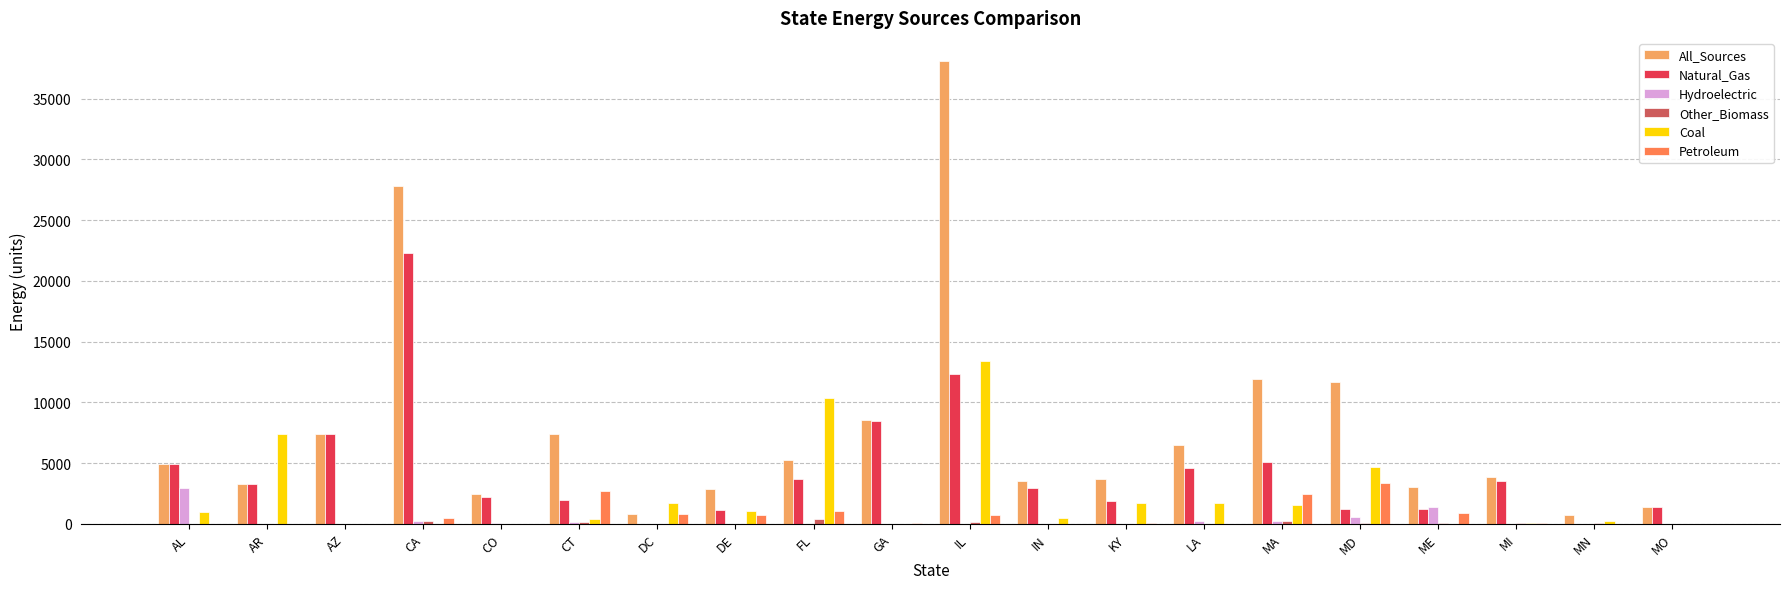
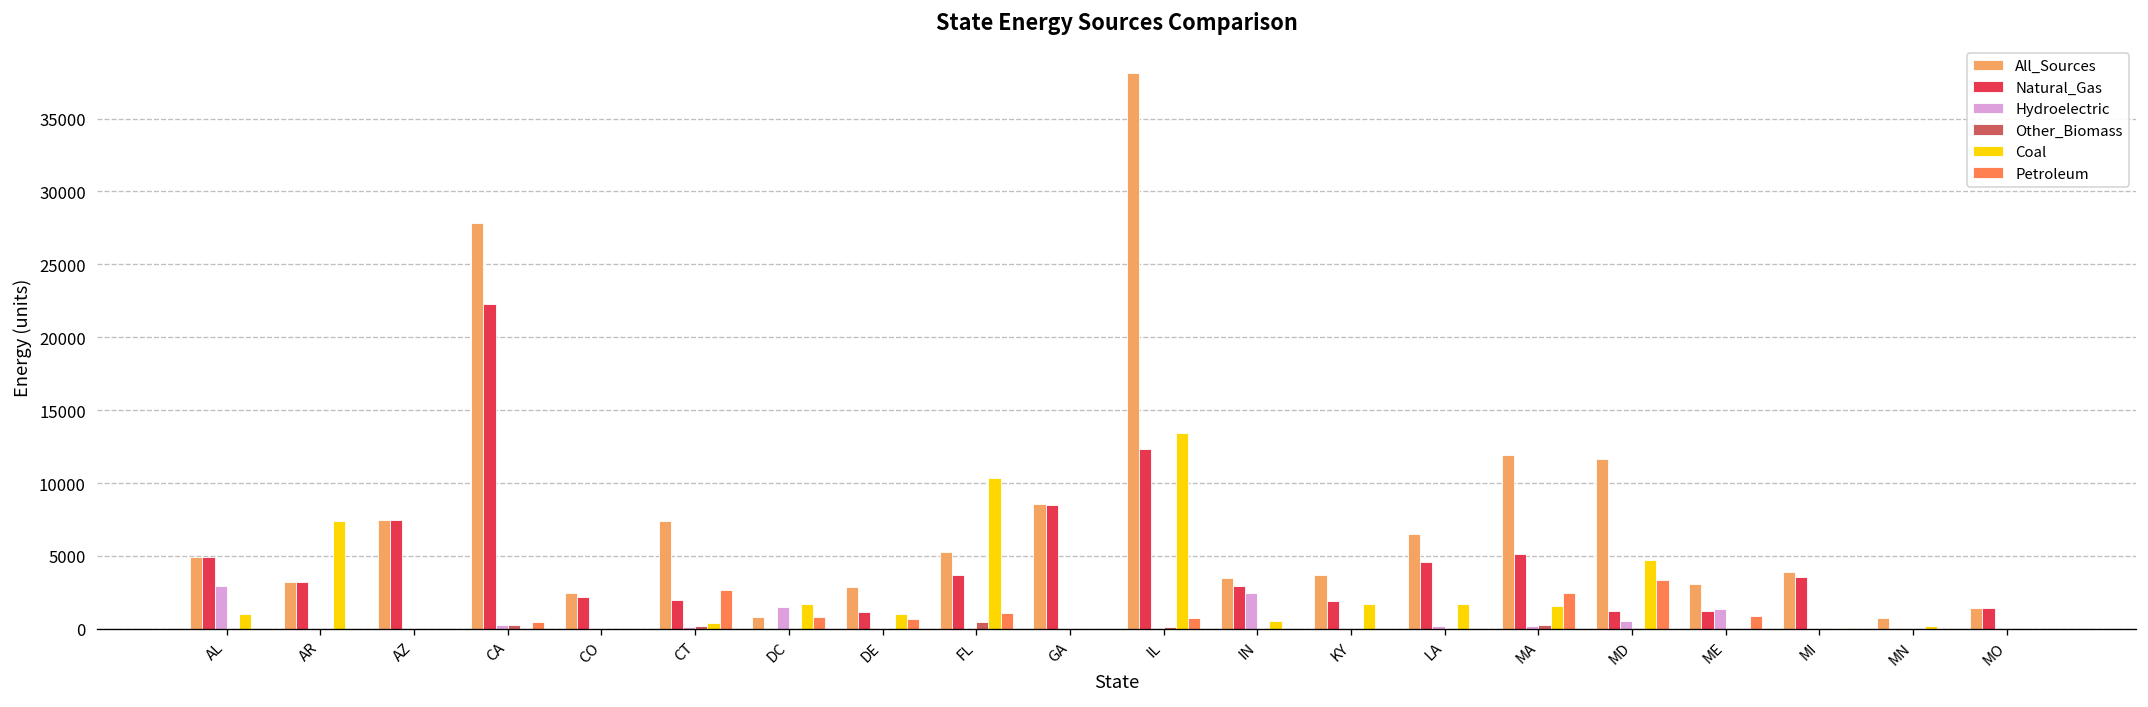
  {
    "Hydroelectric": {
      "AL": 2900,
      "AZ": 0,
      "CA": 200,
-     "DC": 0,
+     "DC": 1500,
      "DE": 0,
      "FL": 0,
-     "IN": 0,
+     "IN": 2500,
      "KY": 0,
      "MA": 200,
      "MD": 600,
      "ME": 1400,
      "MO": 0
    },
    "Coal": {
      "AL": 1000,
      "AR": 7400,
      "AZ": 0,
      "CA": 0,
      "CO": 0,
      "CT": 400,
      "DC": 1700,
      "DE": 1000,
      "FL": 10400,
      "GA": 0,
      "IL": 13400,
      "IN": 500,
      "KY": 1700,
      "LA": 1700,
      "MA": 1600,
      "MD": 4700,
      "ME": 0,
      "MO": 0
    }
  }
